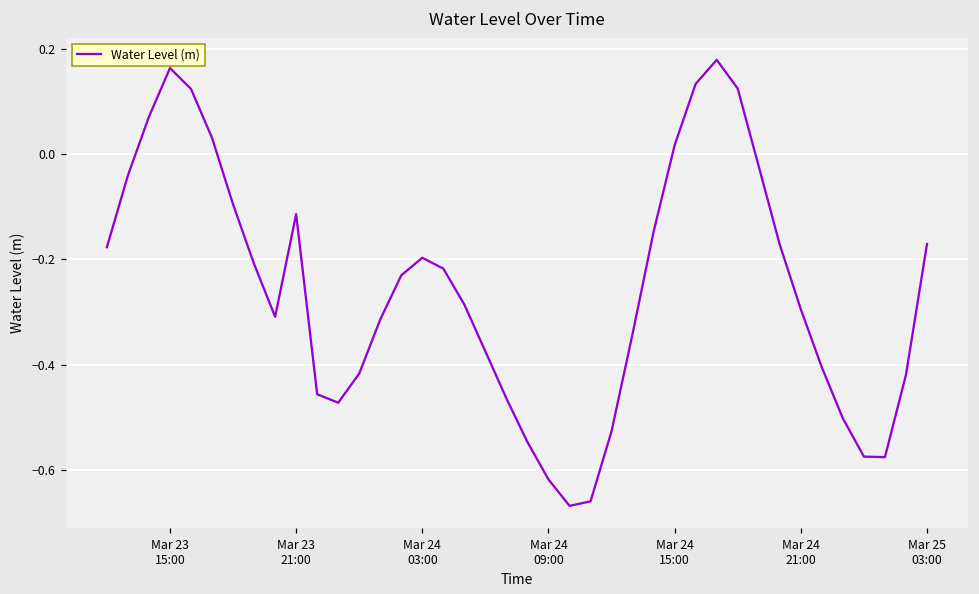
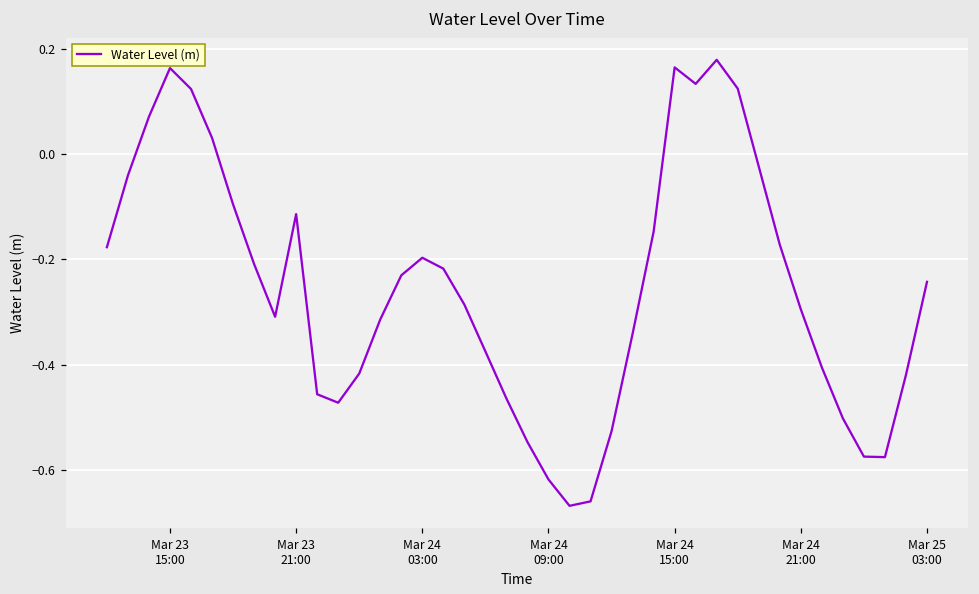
  {
    "Mar 23 15:00": 0.16,
    "Mar 23 21:00": -0.11,
    "Mar 24 03:00": -0.20,
    "Mar 24 09:00": -0.62,
-   "Mar 24 15:00": 0.02,
+   "Mar 24 15:00": 0.16,
    "Mar 24 21:00": -0.29,
-   "Mar 25 03:00": -0.17
+   "Mar 25 03:00": -0.24
  }
